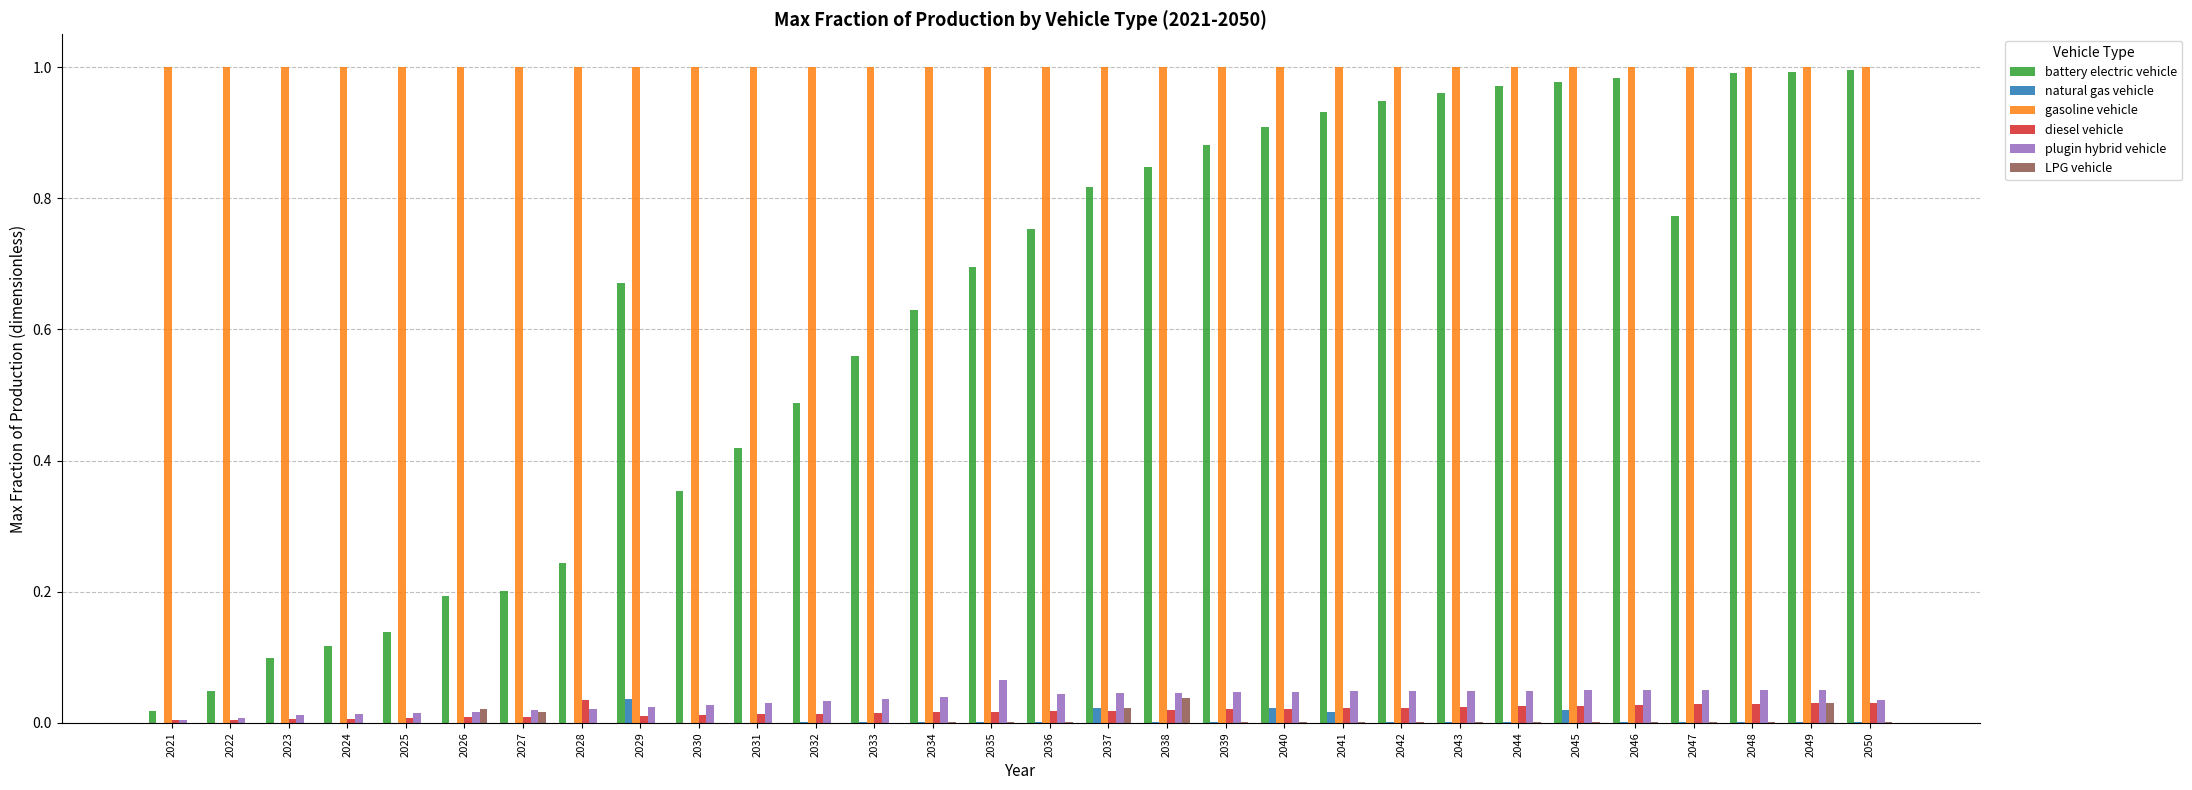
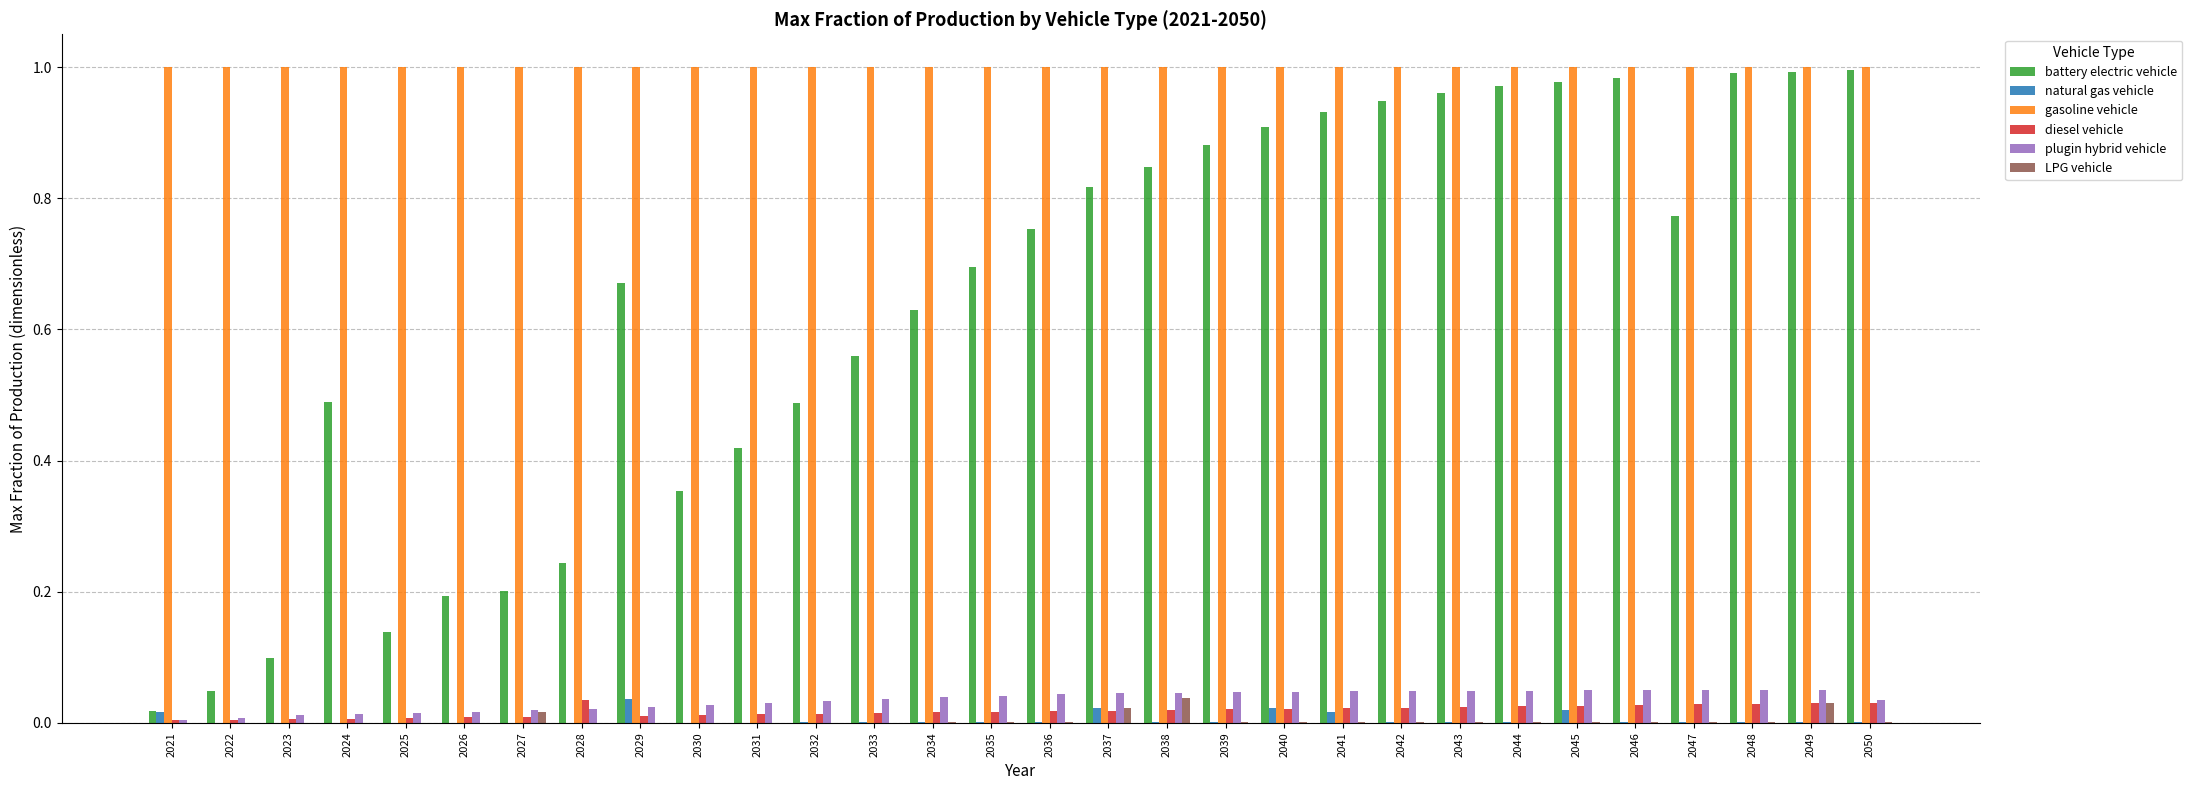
  {
    "battery electric vehicle": {
      "2021": 0.02,
      "2022": 0.05,
      "2023": 0.10,
-     "2024": 0.12,
+     "2024": 0.49,
      "2025": 0.14,
      "2026": 0.19,
      "2027": 0.20,
      "2028": 0.24,
      "2029": 0.67,
      "2030": 0.35,
      "2031": 0.42,
      "2032": 0.49,
      "2033": 0.56,
      "2034": 0.63,
      "2035": 0.70,
      "2036": 0.75,
      "2037": 0.82,
      "2038": 0.85,
      "2039": 0.88,
      "2040": 0.91,
      "2041": 0.93,
      "2042": 0.95,
      "2043": 0.96,
      "2044": 0.97,
      "2045": 0.98,
      "2046": 0.98,
      "2047": 0.77,
      "2048": 0.99,
      "2049": 0.99,
      "2050": 1.00
    },
    "natural gas vehicle": {
-     "2021": 0.00,
+     "2021": 0.02,
      "2029": 0.04,
      "2037": 0.02,
      "2040": 0.02,
      "2041": 0.02,
      "2045": 0.02
    },
    "gasoline vehicle": {
      "2021": 1.00,
      "2022": 1.00,
      "2023": 1.00,
      "2024": 1.00,
      "2025": 1.00,
      "2026": 1.00,
      "2027": 1.00,
      "2028": 1.00,
      "2029": 1.00,
      "2030": 1.00,
      "2031": 1.00,
      "2032": 1.00,
      "2033": 1.00,
      "2034": 1.00,
      "2035": 1.00,
      "2036": 1.00,
      "2037": 1.00,
      "2038": 1.00,
      "2039": 1.00,
      "2040": 1.00,
      "2041": 1.00,
      "2042": 1.00,
      "2043": 1.00,
      "2044": 1.00,
      "2045": 1.00,
      "2046": 1.00,
      "2047": 1.00,
      "2048": 1.00,
      "2049": 1.00,
      "2050": 1.00
    },
    "diesel vehicle": {
      "2021": 0.00,
      "2022": 0.00,
      "2023": 0.01,
      "2024": 0.01,
      "2025": 0.01,
      "2026": 0.01,
      "2027": 0.01,
      "2028": 0.03,
      "2029": 0.01,
      "2030": 0.01,
      "2031": 0.01,
      "2032": 0.01,
      "2033": 0.01,
      "2034": 0.02,
      "2035": 0.02,
      "2036": 0.02,
      "2037": 0.02,
      "2038": 0.02,
      "2039": 0.02,
      "2040": 0.02,
      "2041": 0.02,
      "2042": 0.02,
      "2043": 0.02,
      "2044": 0.03,
      "2045": 0.03,
      "2046": 0.03,
      "2047": 0.03,
      "2048": 0.03,
      "2049": 0.03,
      "2050": 0.03
    },
    "plugin hybrid vehicle": {
      "2021": 0.00,
      "2022": 0.01,
      "2023": 0.01,
      "2024": 0.01,
      "2025": 0.01,
      "2026": 0.02,
      "2027": 0.02,
      "2028": 0.02,
      "2029": 0.02,
      "2030": 0.03,
      "2031": 0.03,
      "2032": 0.03,
      "2033": 0.04,
      "2034": 0.04,
-     "2035": 0.07,
+     "2035": 0.04,
      "2036": 0.04,
      "2037": 0.04,
      "2038": 0.05,
      "2039": 0.05,
      "2040": 0.05,
      "2041": 0.05,
      "2042": 0.05,
      "2043": 0.05,
      "2044": 0.05,
      "2045": 0.05,
      "2046": 0.05,
      "2047": 0.05,
      "2048": 0.05,
      "2049": 0.05,
      "2050": 0.04
    },
    "LPG vehicle": {
-     "2026": 0.02,
+     "2026": 0.00,
      "2027": 0.02,
      "2037": 0.02,
      "2038": 0.04,
      "2049": 0.03
    }
  }
